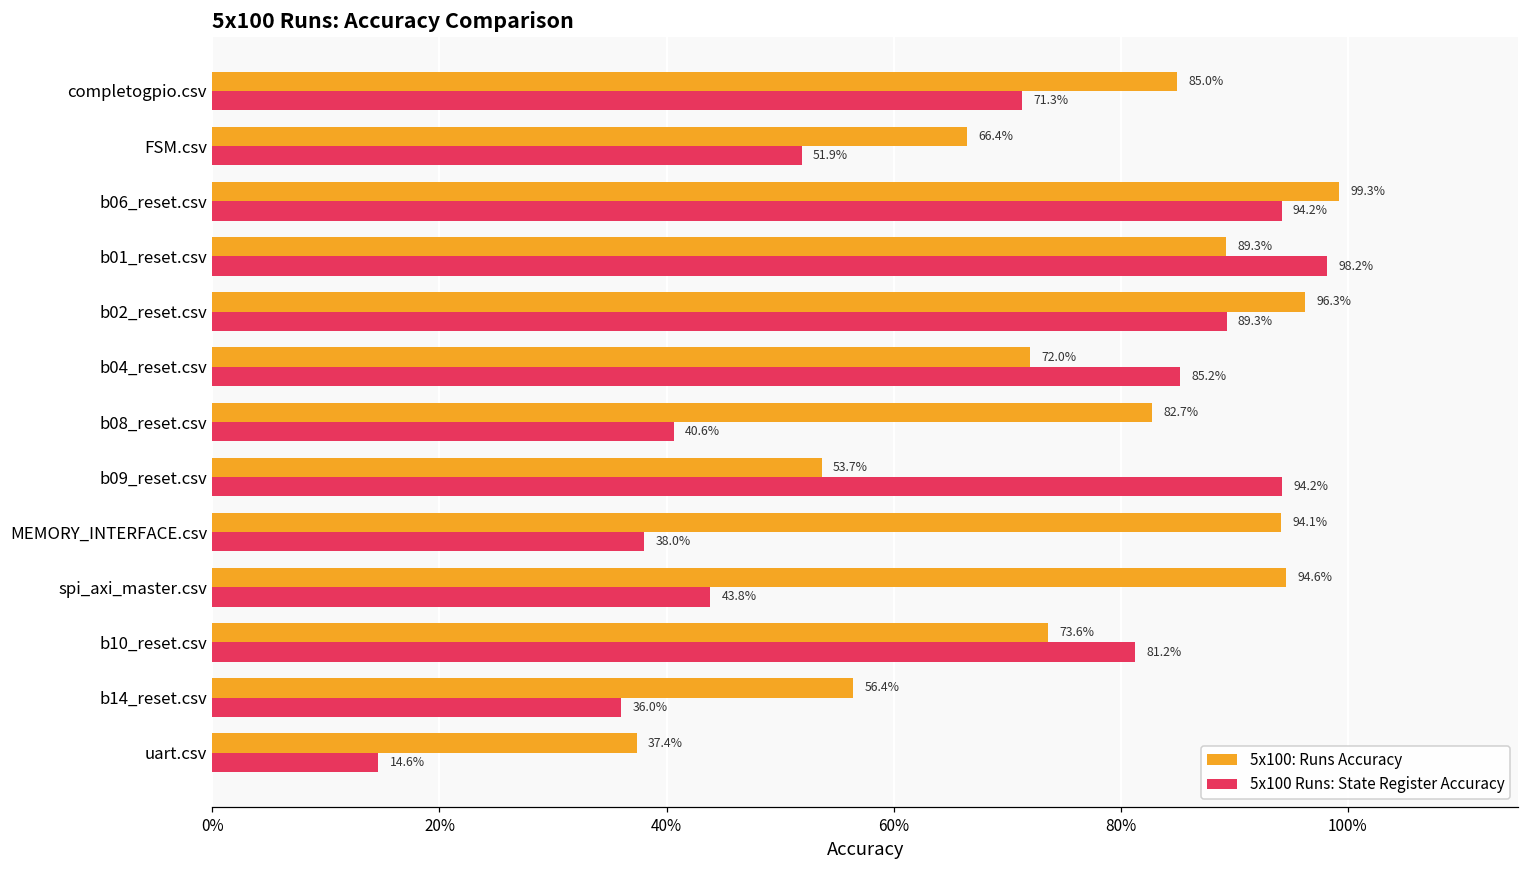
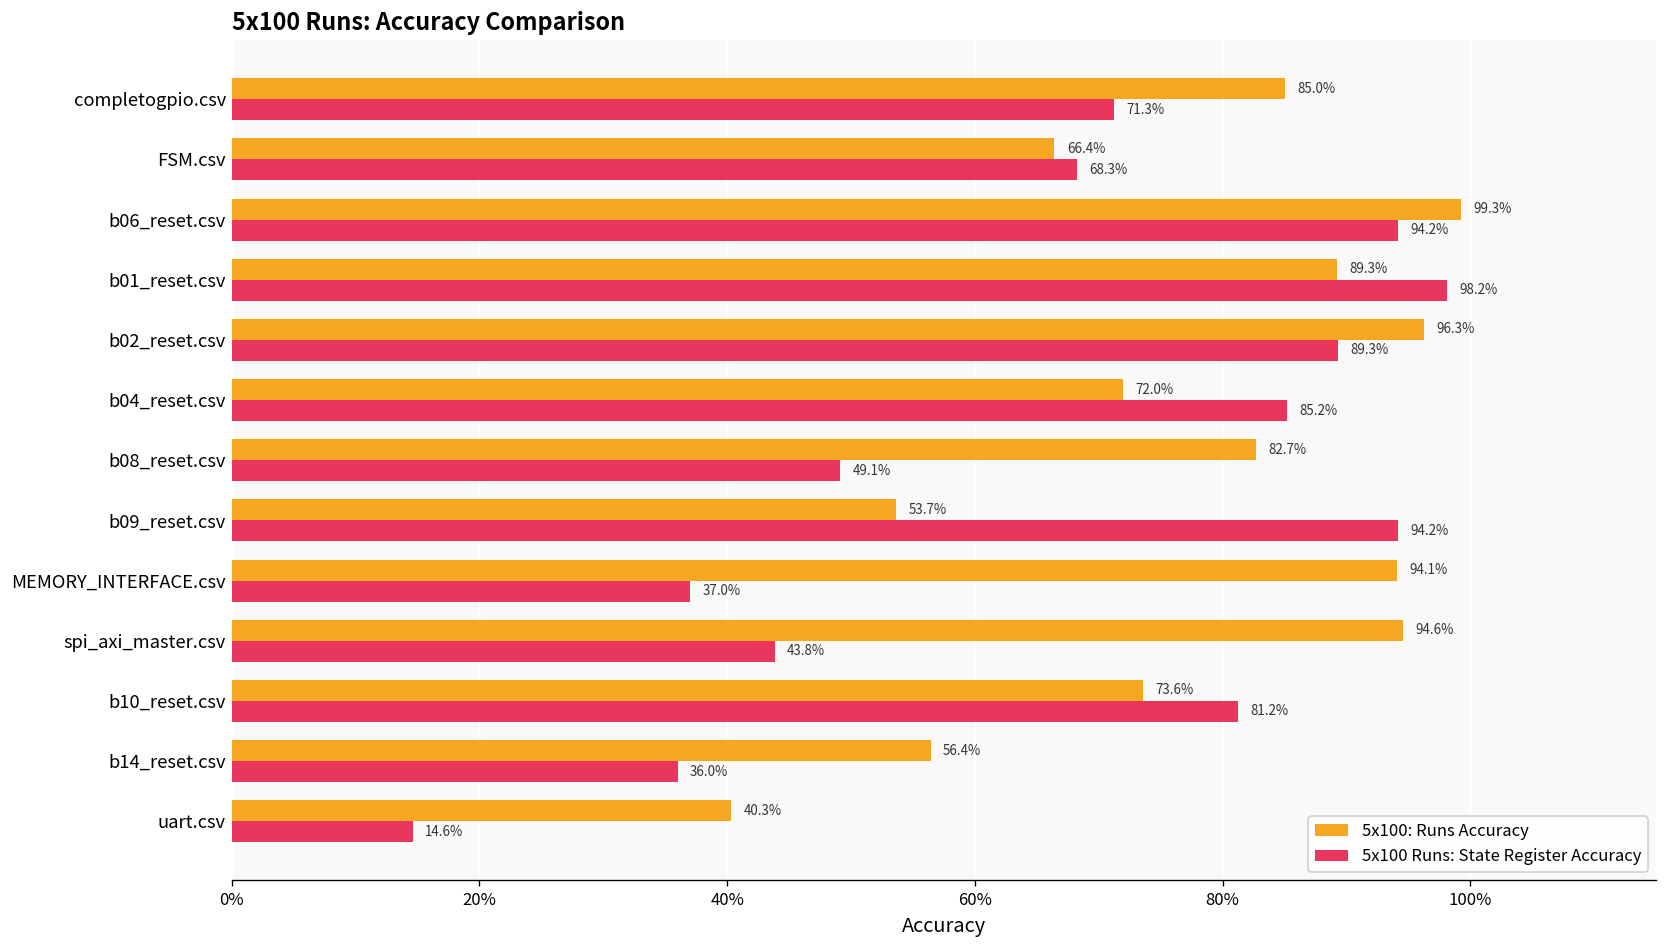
  {
    "5x100: Runs Accuracy": {
      "completogpio.csv": "85.0%",
      "FSM.csv": "66.4%",
      "b06_reset.csv": "99.3%",
      "b01_reset.csv": "89.3%",
      "b02_reset.csv": "96.3%",
      "b04_reset.csv": "72.0%",
      "b08_reset.csv": "82.7%",
      "b09_reset.csv": "53.7%",
      "MEMORY_INTERFACE.csv": "94.1%",
      "spi_axi_master.csv": "94.6%",
      "b10_reset.csv": "73.6%",
      "b14_reset.csv": "56.4%",
-     "uart.csv": "37.4%"
+     "uart.csv": "40.3%"
    },
    "5x100 Runs: State Register Accuracy": {
      "completogpio.csv": "71.3%",
-     "FSM.csv": "51.9%",
+     "FSM.csv": "68.3%",
      "b06_reset.csv": "94.2%",
      "b01_reset.csv": "98.2%",
      "b02_reset.csv": "89.3%",
      "b04_reset.csv": "85.2%",
-     "b08_reset.csv": "40.6%",
+     "b08_reset.csv": "49.1%",
      "b09_reset.csv": "94.2%",
-     "MEMORY_INTERFACE.csv": "38.0%",
+     "MEMORY_INTERFACE.csv": "37.0%",
      "spi_axi_master.csv": "43.8%",
      "b10_reset.csv": "81.2%",
      "b14_reset.csv": "36.0%",
      "uart.csv": "14.6%"
    }
  }
